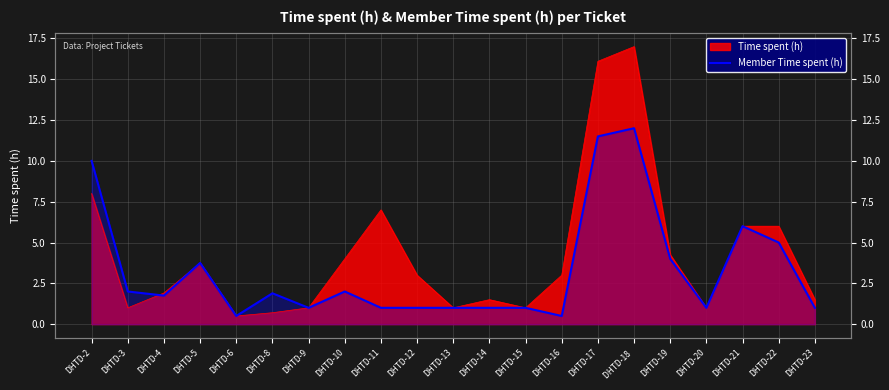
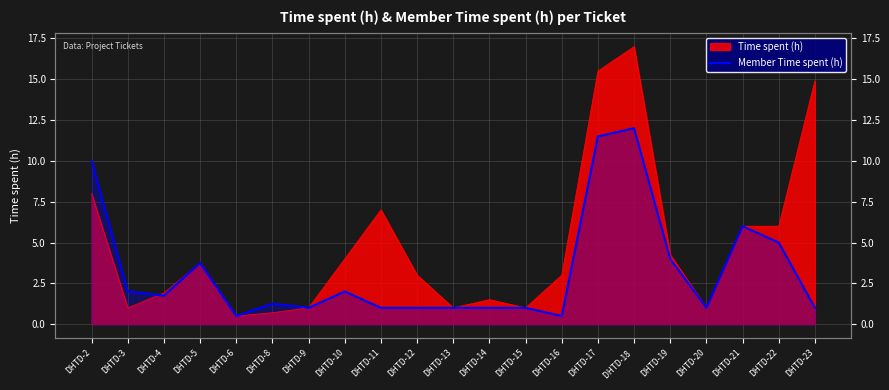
  {
    "Time spent (h)": {
      "DHTD-2": 8.0,
      "DHTD-3": 1.0,
      "DHTD-4": 1.9,
      "DHTD-8": 0.7,
      "DHTD-10": 4.0,
      "DHTD-11": 7.0,
      "DHTD-12": 3.0,
      "DHTD-14": 1.5,
      "DHTD-16": 3.0,
-     "DHTD-17": 16.1,
+     "DHTD-17": 15.5,
      "DHTD-18": 17.0,
      "DHTD-19": 4.3,
      "DHTD-22": 6.0,
-     "DHTD-23": 1.5
+     "DHTD-23": 14.9
    },
    "Member Time spent (h)": {
      "DHTD-2": 10.0,
      "DHTD-3": 2.0,
      "DHTD-4": 1.8,
-     "DHTD-8": 1.9,
+     "DHTD-8": 1.3,
      "DHTD-10": 2.0,
      "DHTD-11": 1.0,
      "DHTD-12": 1.0,
      "DHTD-14": 1.0,
      "DHTD-16": 0.5,
      "DHTD-17": 11.5,
      "DHTD-18": 12.0,
      "DHTD-19": 4.0,
      "DHTD-22": 5.0,
      "DHTD-23": 1.0
    }
  }
